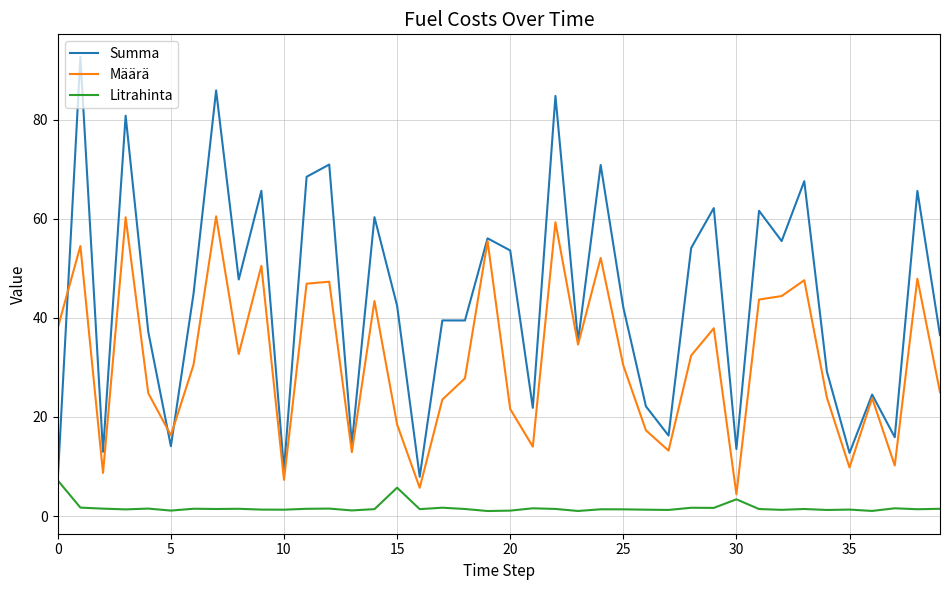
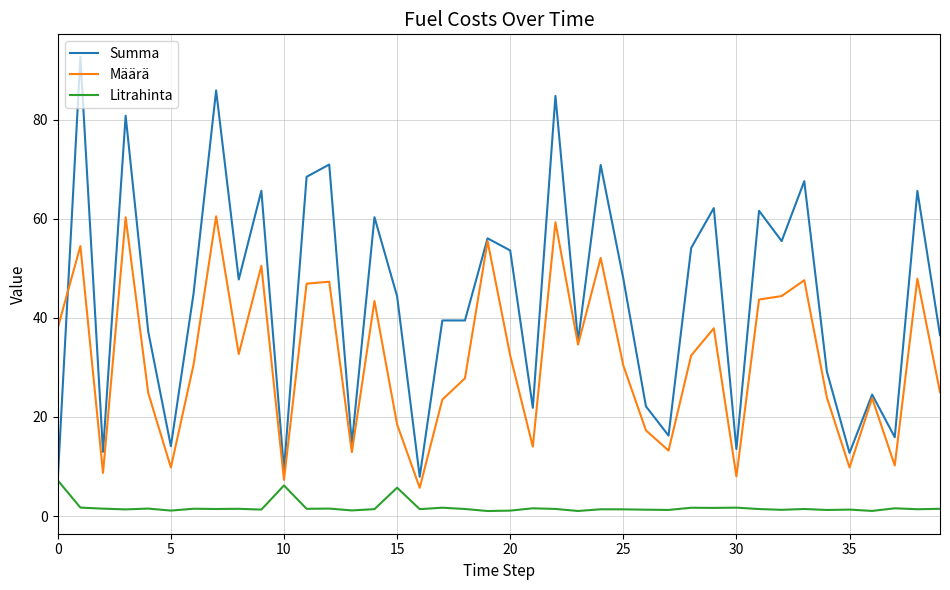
  {
    "Summa": {
      "5": 14,
      "10": 9,
-     "15": 42,
+     "15": 44,
      "20": 54,
-     "25": 42,
+     "25": 48,
      "30": 14,
      "35": 13
    },
    "Määrä": {
      "0": 38,
-     "5": 16,
+     "5": 10,
      "10": 7,
      "15": 19,
-     "20": 22,
+     "20": 32,
      "25": 30,
-     "30": 4,
+     "30": 8,
      "35": 10
    },
    "Litrahinta": {
      "5": 1,
-     "10": 1,
+     "10": 6,
      "15": 6,
      "20": 1,
      "25": 1,
-     "30": 3,
+     "30": 2,
      "35": 1
    }
  }
